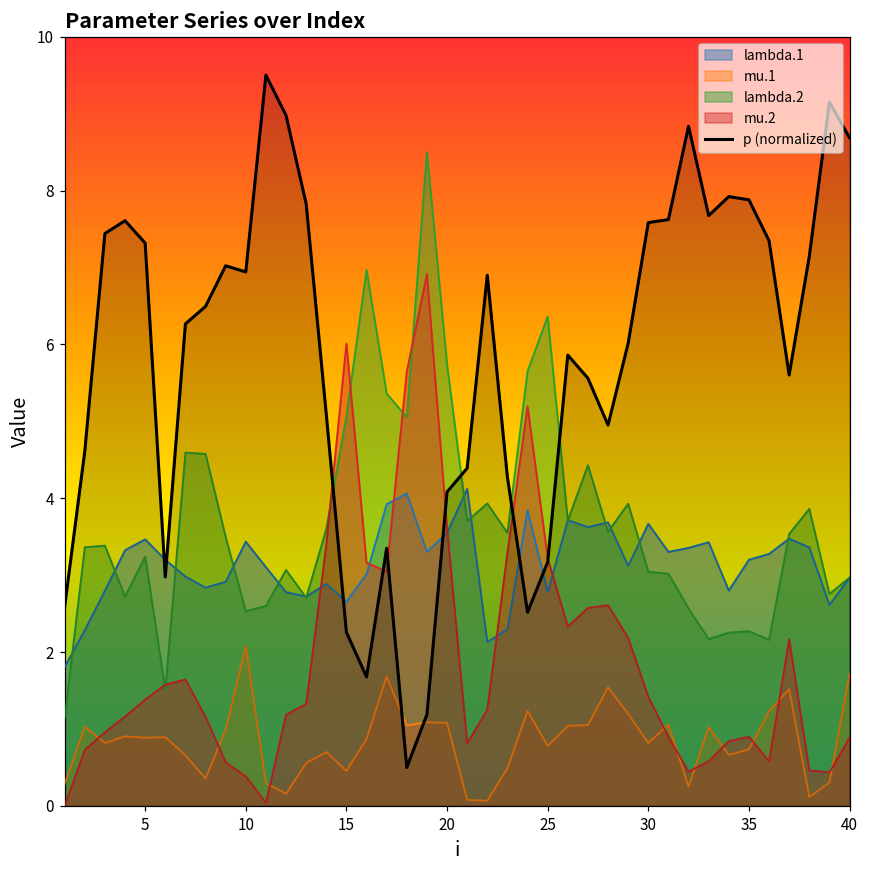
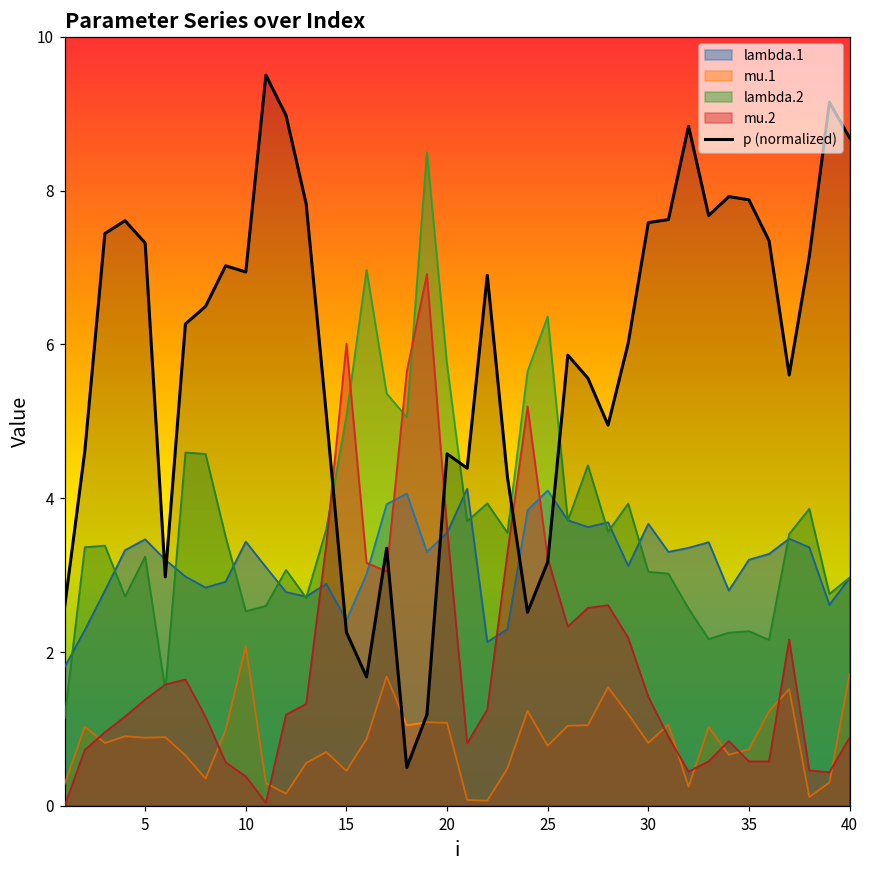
  {
    "lambda.1": {
      "5": 3.5,
      "10": 3.4,
-     "15": 2.7,
+     "15": 2.4,
      "20": 3.6,
-     "25": 2.8,
+     "25": 4.1,
      "30": 3.7,
      "35": 3.2
    },
    "mu.1": {
      "5": 0.9,
      "10": 2.1,
      "15": 0.5,
      "20": 1.1,
      "25": 0.8,
      "30": 0.8,
      "35": 0.7,
      "40": 1.7
    },
    "lambda.2": {
      "5": 3.2,
      "10": 2.5,
      "15": 5.1,
      "20": 5.7,
      "25": 6.4,
      "30": 3.0,
      "35": 2.3
    },
    "mu.2": {
      "5": 1.4,
      "10": 0.4,
      "15": 6.0,
      "20": 3.6,
      "25": 3.2,
      "30": 1.4,
-     "35": 0.9,
+     "35": 0.6,
      "40": 0.9
    },
    "p (normalized)": {
      "5": 7.3,
      "10": 6.9,
      "15": 2.3,
-     "20": 4.1,
+     "20": 4.6,
      "25": 3.2,
      "30": 7.6,
      "35": 7.9,
      "40": 8.7
    }
  }
